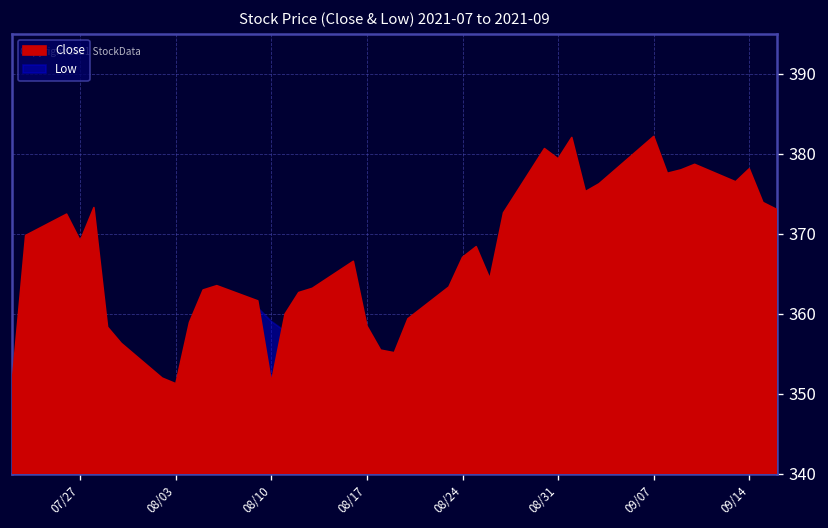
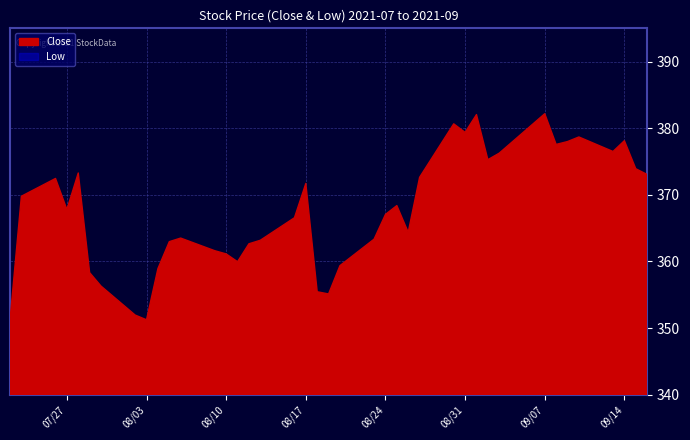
  {
    "Close": {
-     "07/27": 369,
+     "07/27": 368,
      "08/03": 351,
-     "08/10": 351,
-     "08/17": 358,
+     "08/10": 361,
+     "08/17": 372,
      "08/24": 367,
      "08/31": 379,
      "09/07": 382,
      "09/14": 378
    },
    "Low": {
      "07/27": 365,
      "08/03": 348,
-     "08/10": 359,
+     "08/10": 357,
      "08/17": 347,
      "08/24": 362,
      "08/31": 379,
      "09/07": 376,
      "09/14": 373
    }
  }
